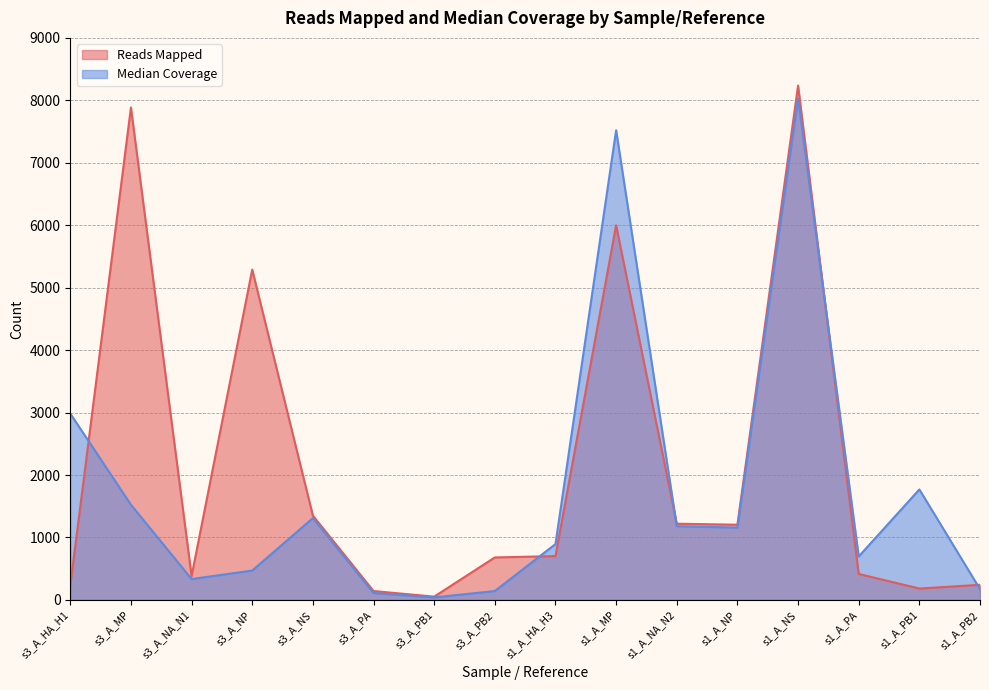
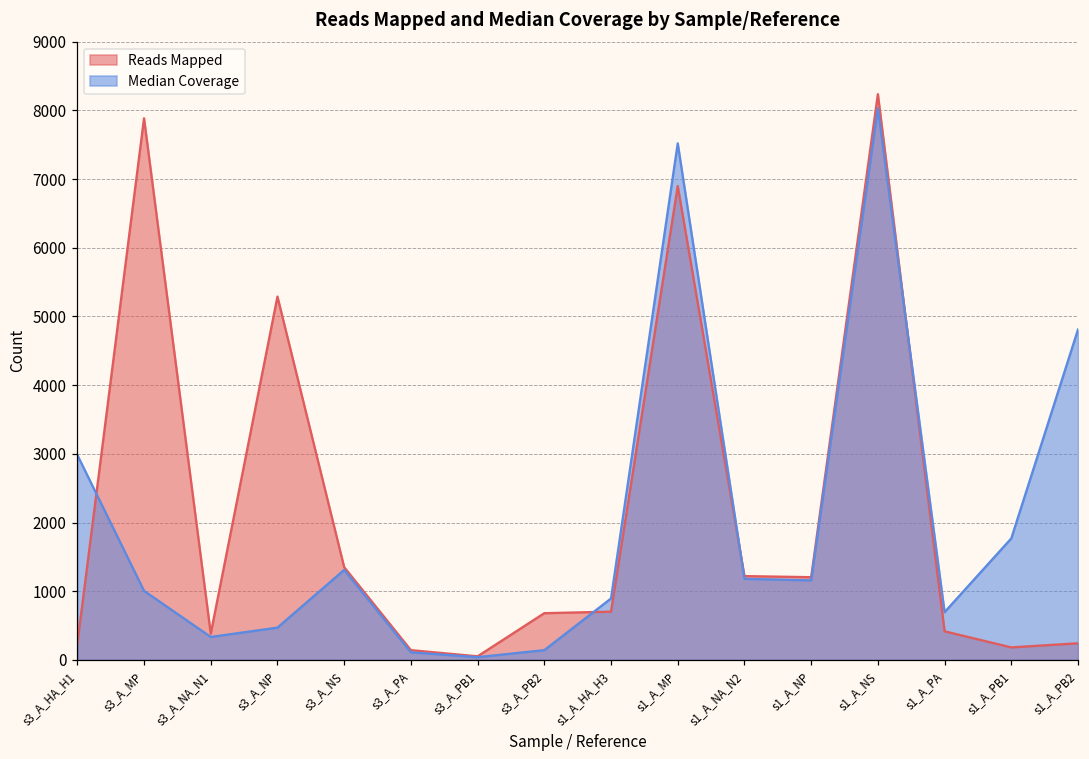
  {
    "Reads Mapped": {
      "s3_A_HA_H1": 200,
      "s3_A_MP": 7900,
      "s3_A_NA_N1": 400,
      "s3_A_NP": 5300,
      "s3_A_PB2": 700,
      "s1_A_HA_H3": 700,
-     "s1_A_MP": 6000,
+     "s1_A_MP": 6900,
      "s1_A_NP": 1200,
      "s1_A_NS": 8200,
      "s1_A_PA": 400,
      "s1_A_PB1": 200,
      "s1_A_PB2": 200
    },
    "Median Coverage": {
      "s3_A_HA_H1": 3000,
-     "s3_A_MP": 1500,
+     "s3_A_MP": 1000,
      "s3_A_NA_N1": 300,
      "s3_A_NP": 500,
      "s3_A_PB2": 100,
      "s1_A_HA_H3": 900,
      "s1_A_MP": 7500,
      "s1_A_NP": 1200,
      "s1_A_NS": 8000,
      "s1_A_PA": 700,
      "s1_A_PB1": 1800,
-     "s1_A_PB2": 200
+     "s1_A_PB2": 4800
    }
  }
